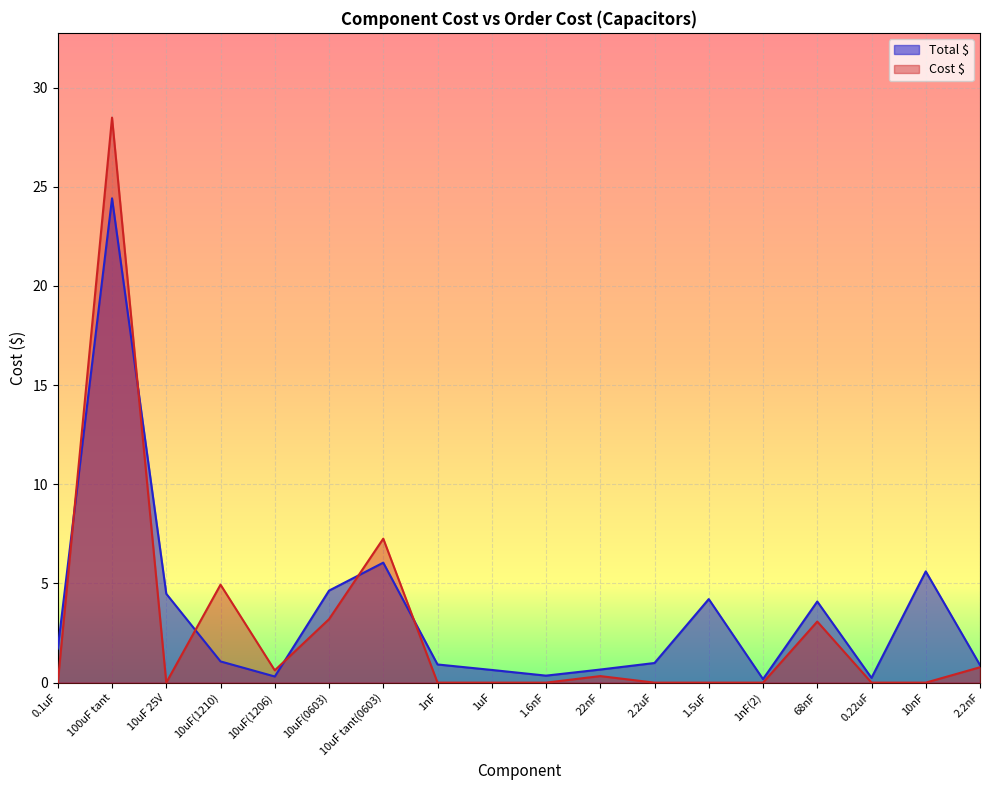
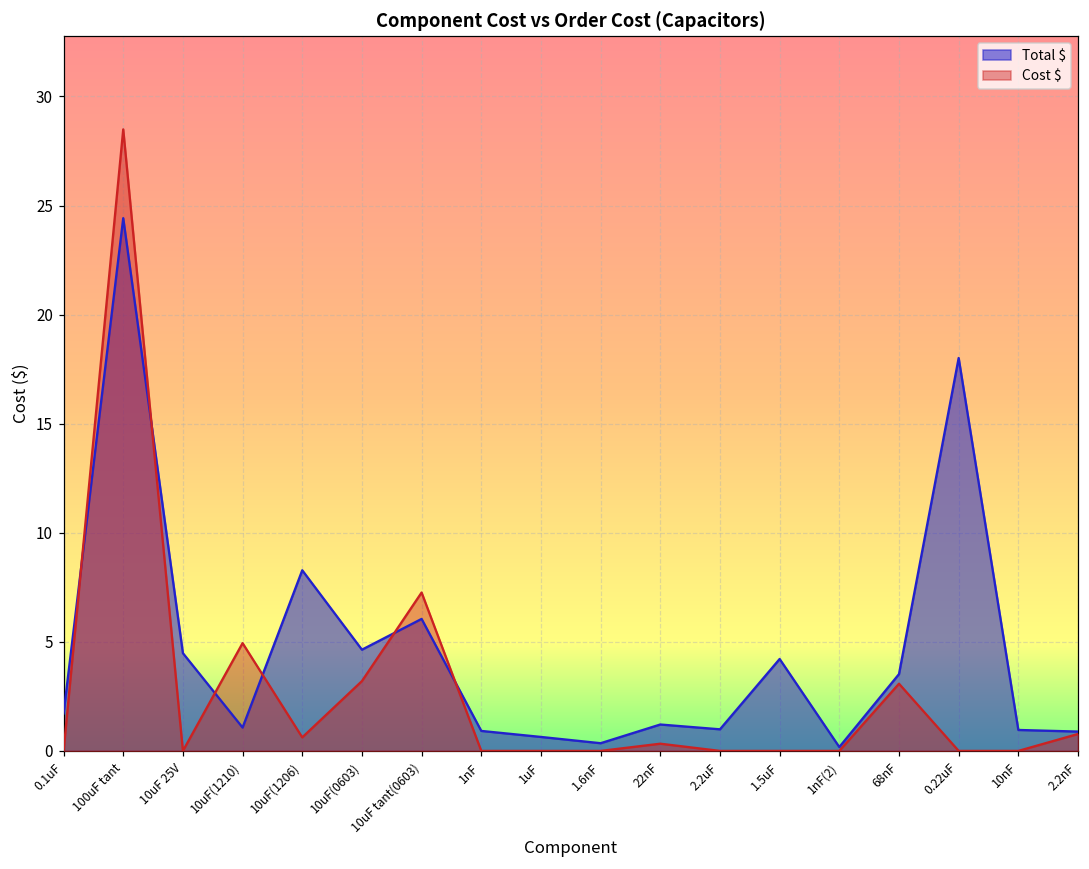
  {
    "Total $": {
      "0.1uF": 1.7,
      "100uF tant": 24.4,
      "10uF 25V": 4.5,
      "10uF(1210)": 1.1,
-     "10uF(1206)": 0.3,
+     "10uF(1206)": 8.3,
      "10uF(0603)": 4.6,
      "10uF tant(0603)": 6.1,
      "1nF": 0.9,
      "1uF": 0.6,
      "1.6nF": 0.4,
-     "22nF": 0.7,
+     "22nF": 1.2,
      "2.2uF": 1.0,
      "1.5uF": 4.2,
      "1nF(2)": 0.2,
-     "68nF": 4.1,
-     "0.22uF": 0.2,
-     "10nF": 5.6
+     "68nF": 3.5,
+     "0.22uF": 18.0,
+     "10nF": 1.0
    },
    "Cost $": {
      "0.1uF": 0.0,
      "100uF tant": 28.5,
      "10uF 25V": 0.0,
      "10uF(1210)": 4.9,
      "10uF(1206)": 0.6,
      "10uF(0603)": 3.2,
      "10uF tant(0603)": 7.3,
      "1nF": 0.0,
      "1uF": 0.0,
      "1.6nF": 0.0,
      "22nF": 0.3,
      "2.2uF": 0.0,
      "1.5uF": 0.0,
      "1nF(2)": 0.0,
      "68nF": 3.1,
      "0.22uF": 0.0,
      "10nF": 0.0
    }
  }
